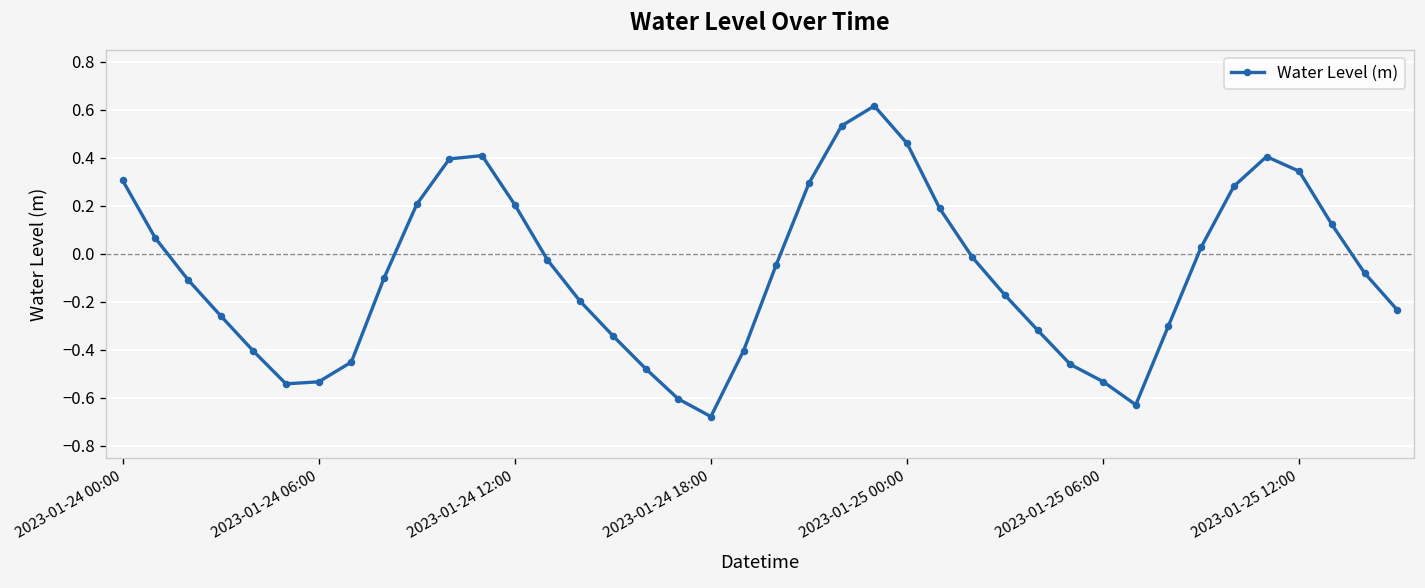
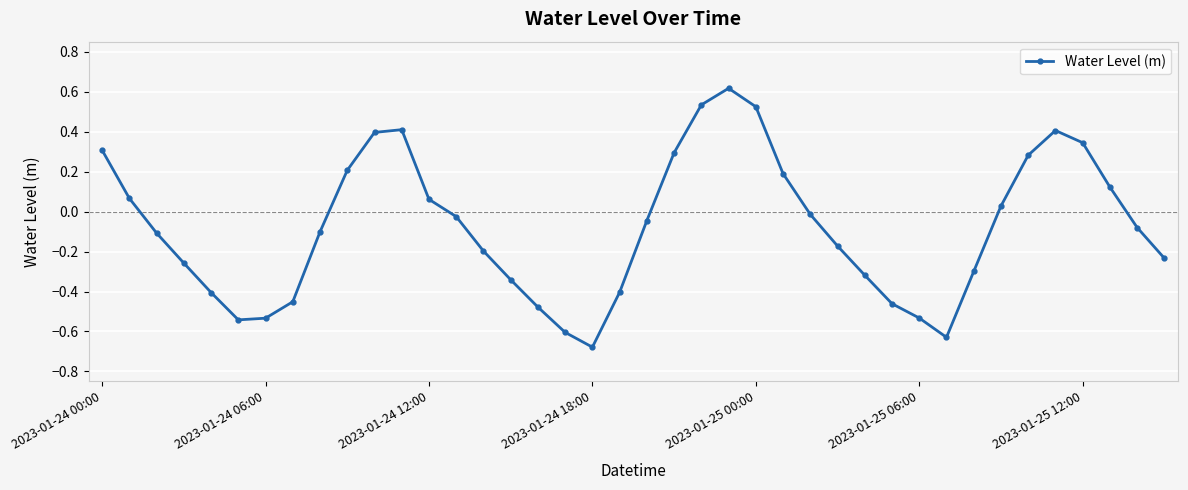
  {
    "2023-01-24 00:00": 0.31,
    "2023-01-24 06:00": -0.53,
-   "2023-01-24 12:00": 0.21,
+   "2023-01-24 12:00": 0.06,
    "2023-01-24 18:00": -0.68,
-   "2023-01-25 00:00": 0.46,
+   "2023-01-25 00:00": 0.52,
    "2023-01-25 06:00": -0.53,
    "2023-01-25 12:00": 0.34
  }
